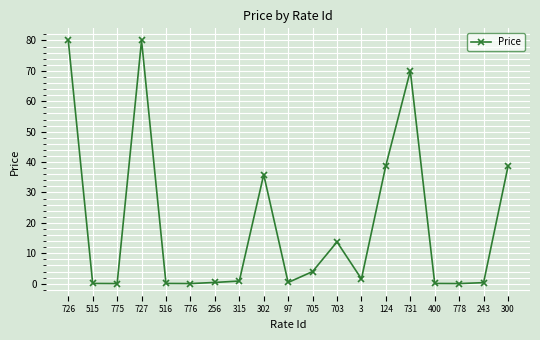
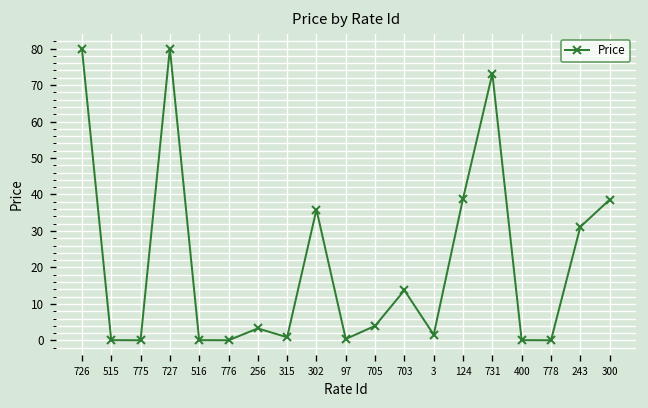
  {
    "726": 80,
    "515": 0,
    "775": 0,
    "727": 80,
    "516": 0,
    "776": 0,
-   "256": 0,
+   "256": 3,
    "315": 1,
    "302": 36,
    "97": 0,
    "705": 4,
    "703": 14,
    "3": 2,
    "124": 39,
-   "731": 70,
+   "731": 73,
    "400": 0,
    "778": 0,
-   "243": 0,
+   "243": 31,
    "300": 39
  }
